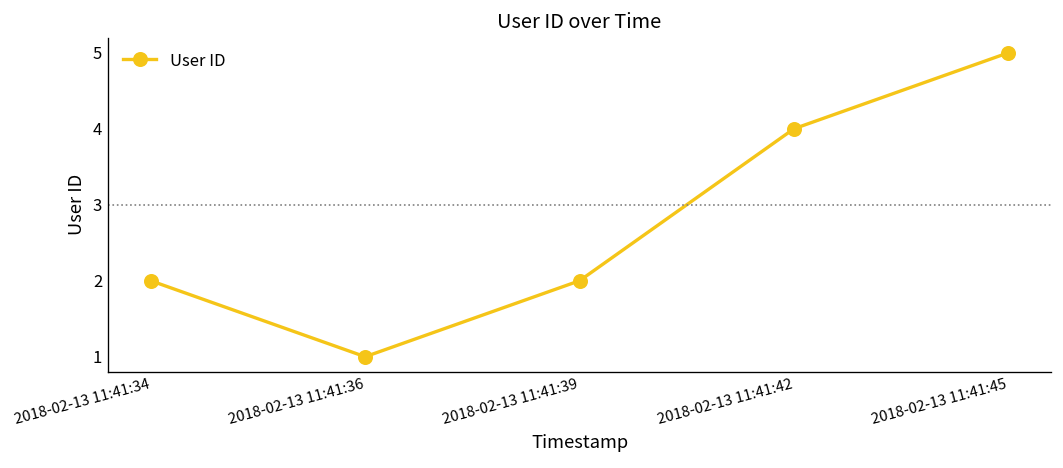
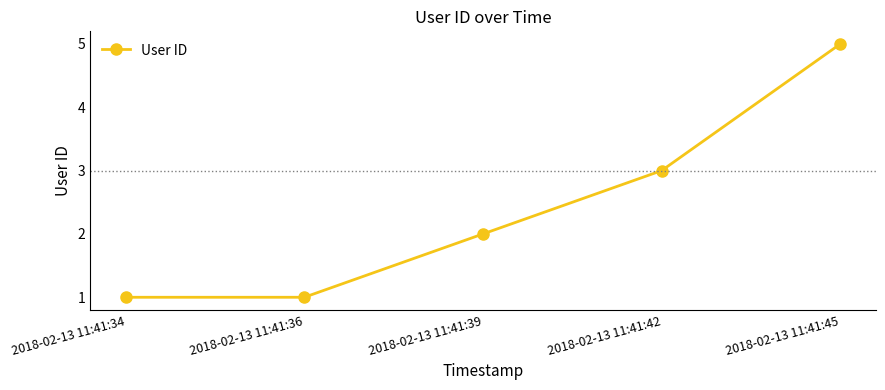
  {
-   "2018-02-13 11:41:34": 2,
+   "2018-02-13 11:41:34": 1,
    "2018-02-13 11:41:36": 1,
    "2018-02-13 11:41:39": 2,
-   "2018-02-13 11:41:42": 4,
+   "2018-02-13 11:41:42": 3,
    "2018-02-13 11:41:45": 5
  }
